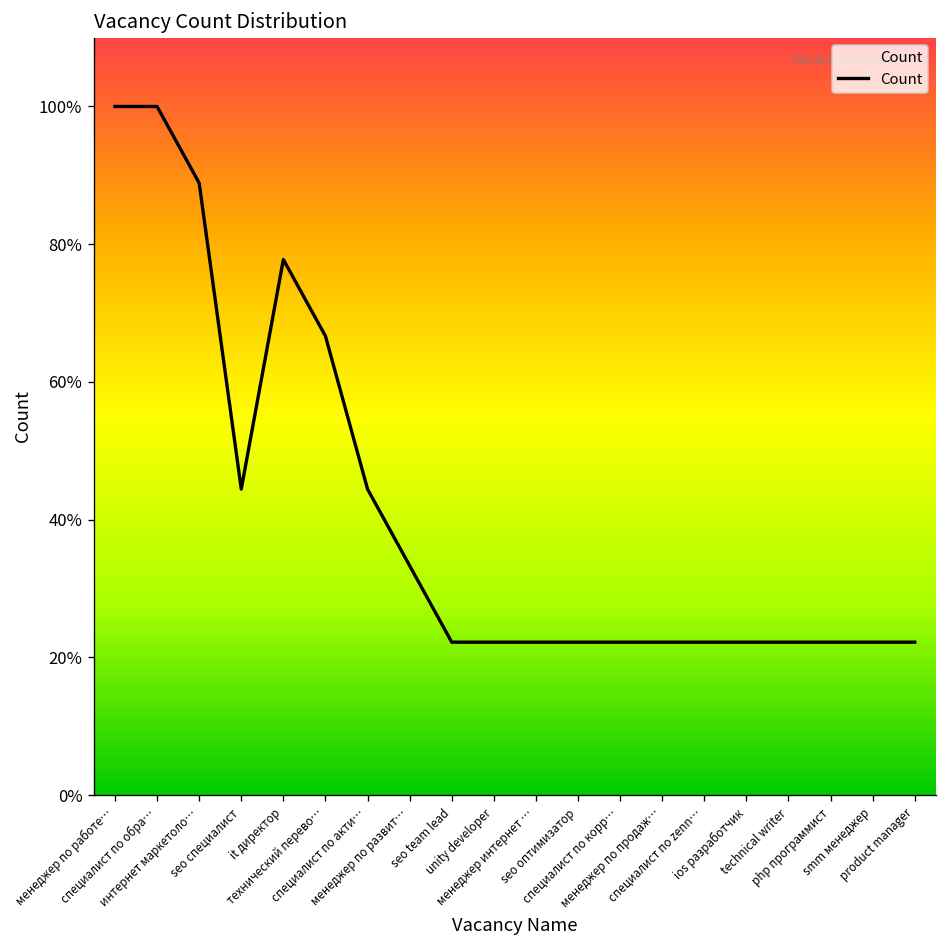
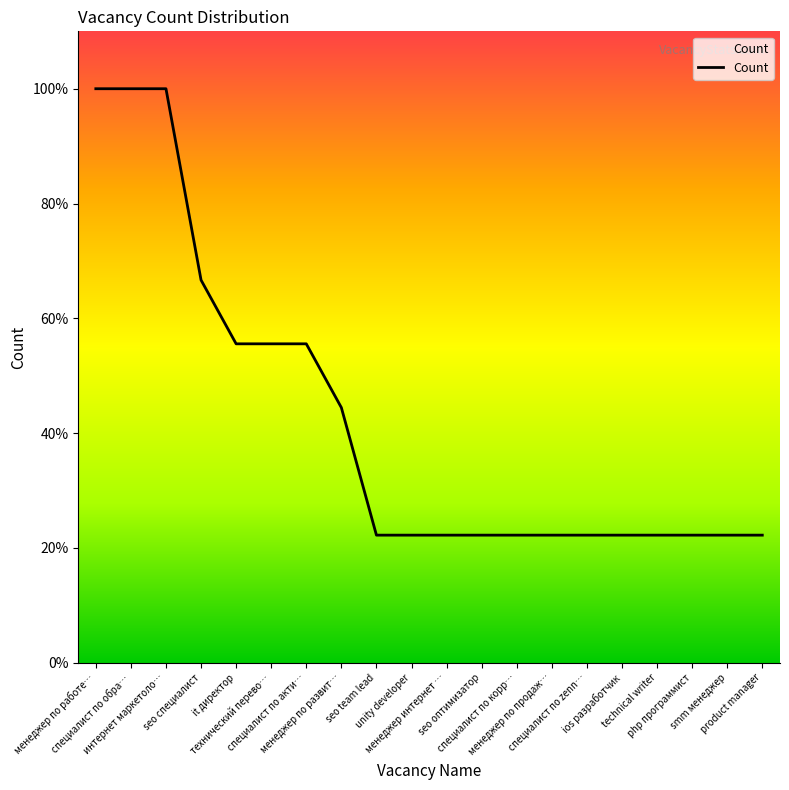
  {
    "менеджер по работе…": "100%",
    "специалист по обра…": "100%",
-   "интернет маркетоло…": "89%",
-   "seo специалист": "44%",
-   "it директор": "78%",
-   "технический перево…": "67%",
-   "специалист по акти…": "44%",
-   "менеджер по развит…": "33%",
+   "интернет маркетоло…": "100%",
+   "seo специалист": "67%",
+   "it директор": "56%",
+   "технический перево…": "56%",
+   "специалист по акти…": "56%",
+   "менеджер по развит…": "44%",
    "seo team lead": "22%",
    "unity developer": "22%",
    "менеджер интернет …": "22%",
    "seo оптимизатор": "22%",
    "специалист по корр…": "22%",
    "менеджер по продаж…": "22%",
    "специалист по zenn…": "22%",
    "ios разработчик": "22%",
    "technical writer": "22%",
    "php программист": "22%",
    "smm менеджер": "22%",
    "product manager": "22%"
  }
